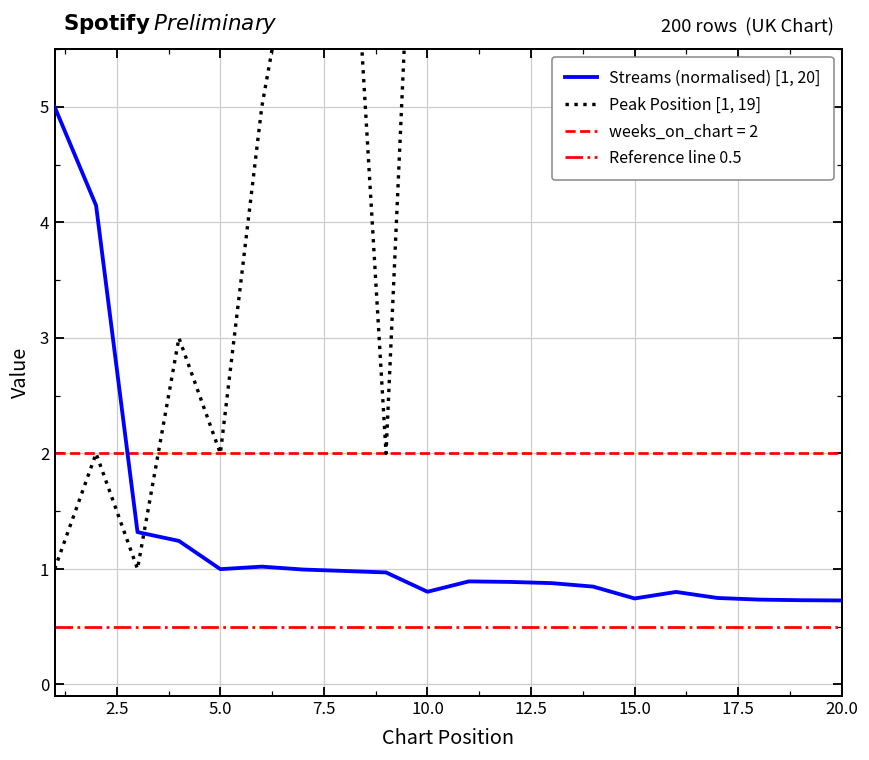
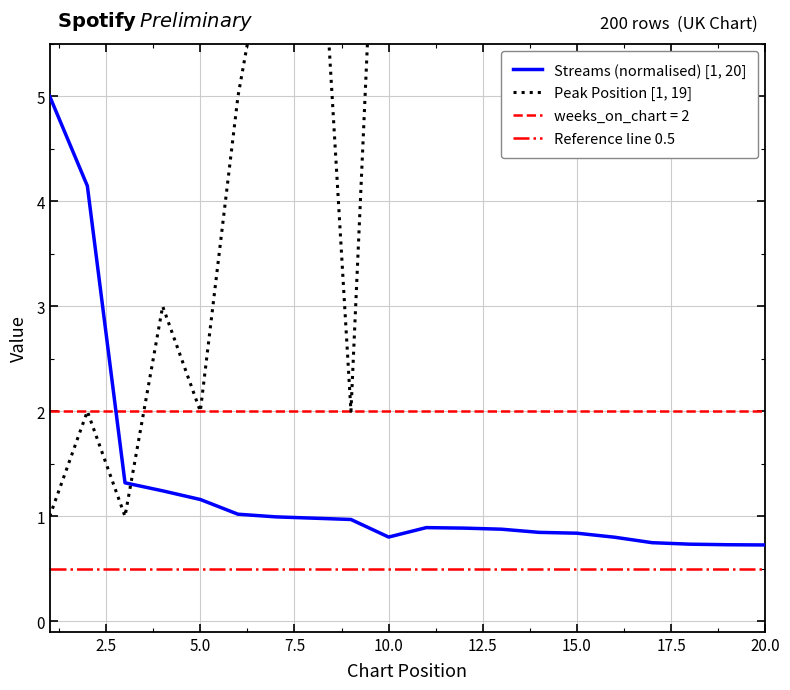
  {
    "Streams (normalised) [1, 20]": {
-     "5.0": 1.00,
+     "5.0": 1.16,
      "10.0": 0.80,
-     "15.0": 0.74,
+     "15.0": 0.84,
      "20.0": 0.73
    },
    "Peak Position [1, 19]": {
      "5.0": 2.00
    }
  }
